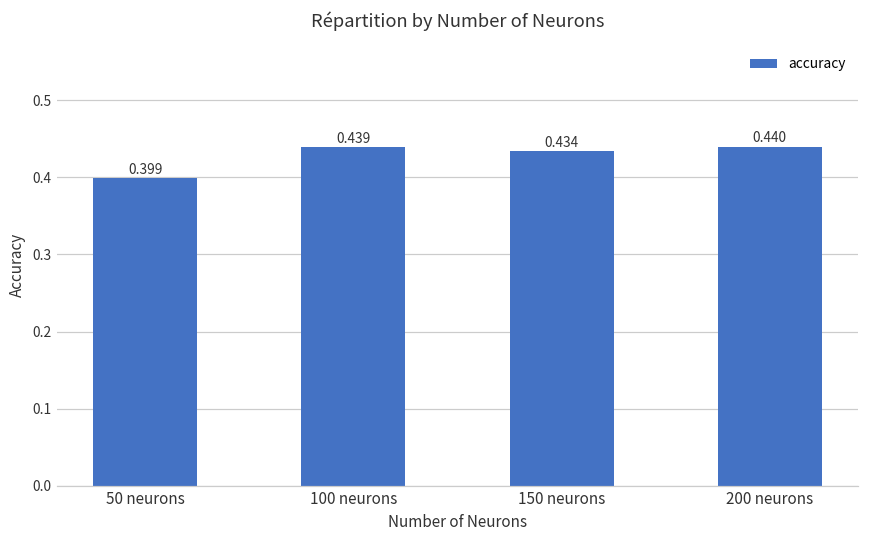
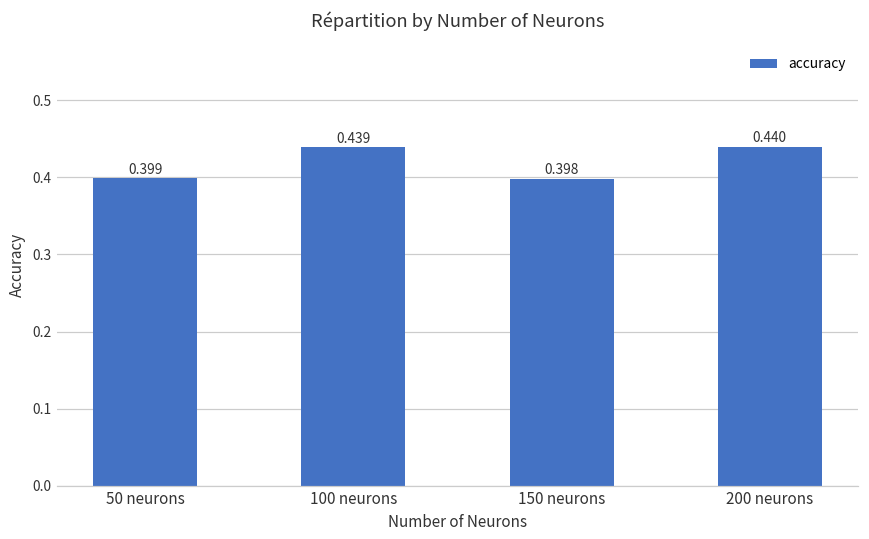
  {
    "50 neurons": 0.399,
    "100 neurons": 0.439,
-   "150 neurons": 0.434,
+   "150 neurons": 0.398,
    "200 neurons": 0.440
  }
